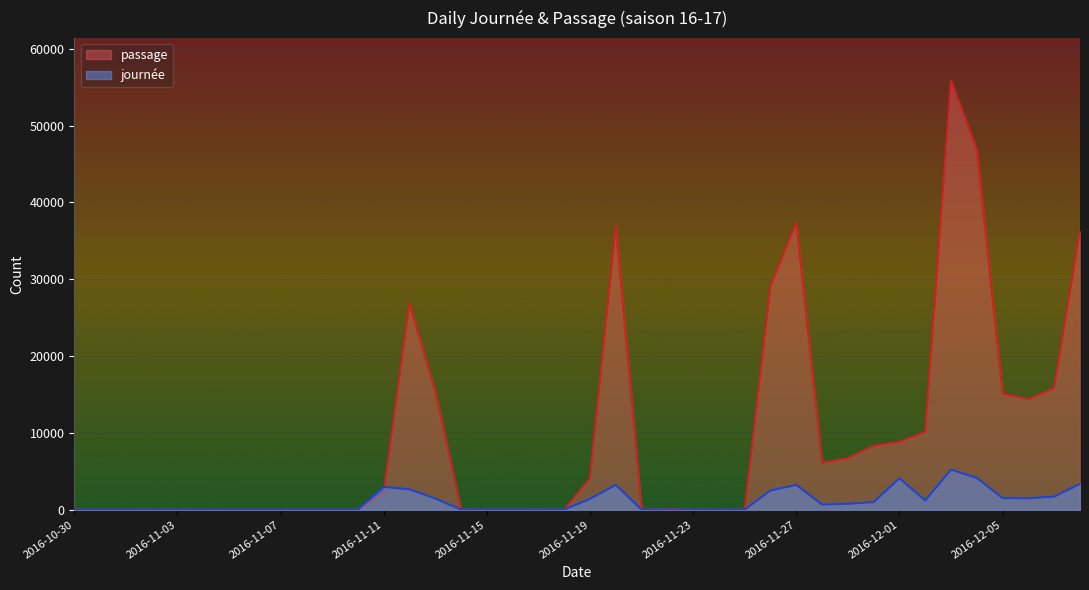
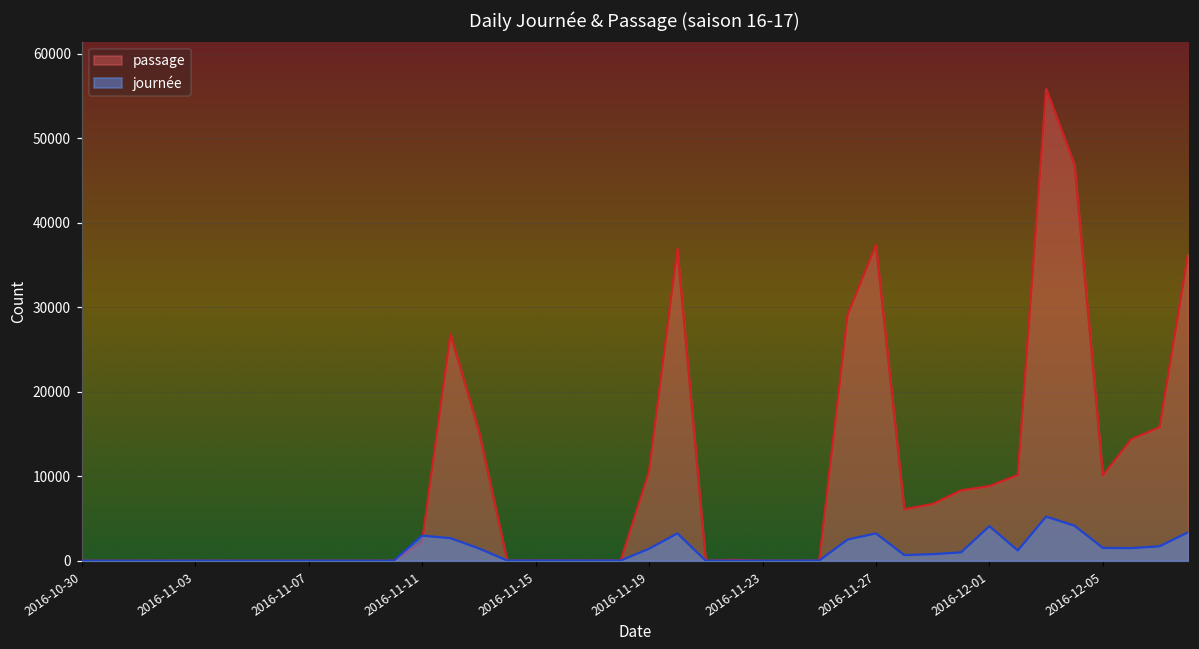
  {
    "passage": {
      "2016-11-11": 2000,
-     "2016-11-19": 4000,
+     "2016-11-19": 11000,
      "2016-11-27": 37000,
      "2016-12-01": 9000,
-     "2016-12-05": 15000
+     "2016-12-05": 10000
    },
    "journée": {
      "2016-11-11": 3000,
      "2016-11-19": 1000,
      "2016-11-27": 3000,
      "2016-12-01": 4000,
      "2016-12-05": 2000
    }
  }
